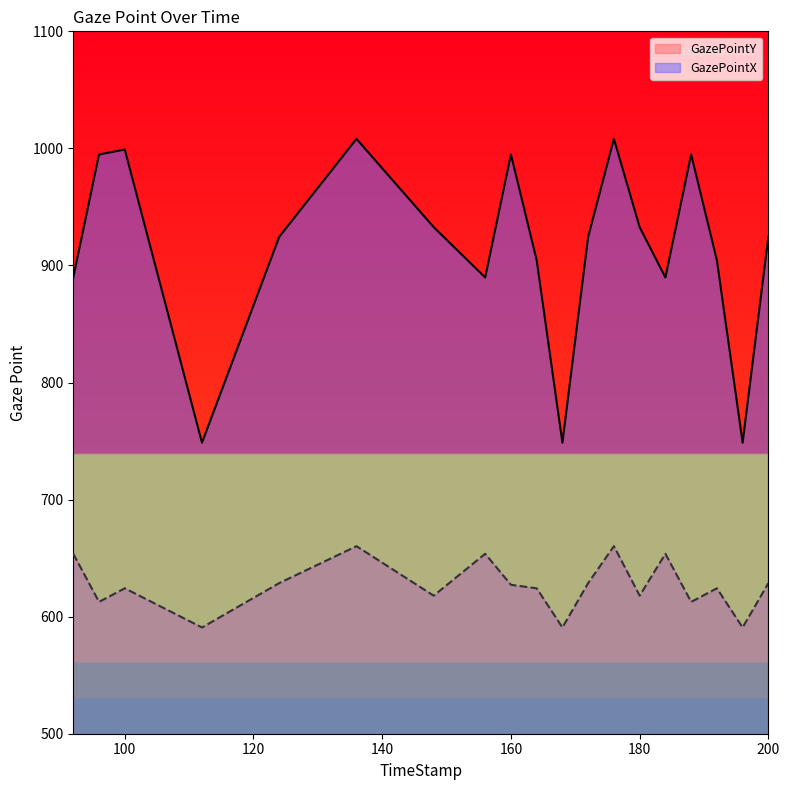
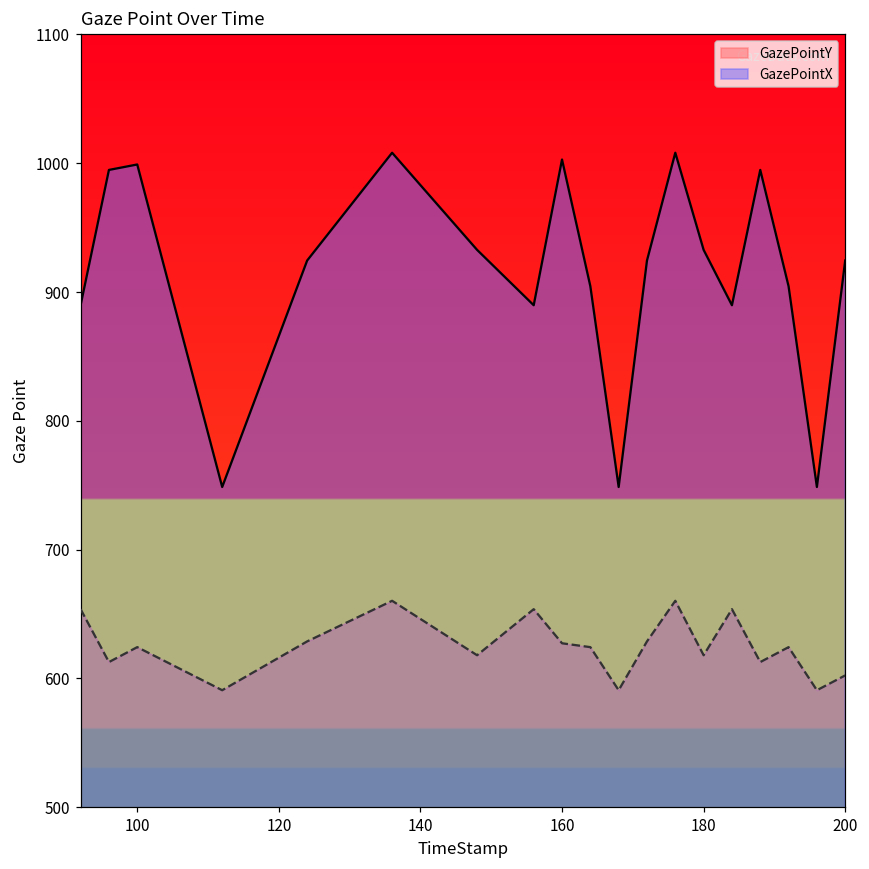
  {
    "GazePointY": {
      "100": 624,
      "160": 627,
      "180": 618,
-     "200": 629
+     "200": 602
    },
    "GazePointX": {
      "100": 999,
-     "160": 995,
+     "160": 1003,
      "180": 933,
      "200": 924
    }
  }
